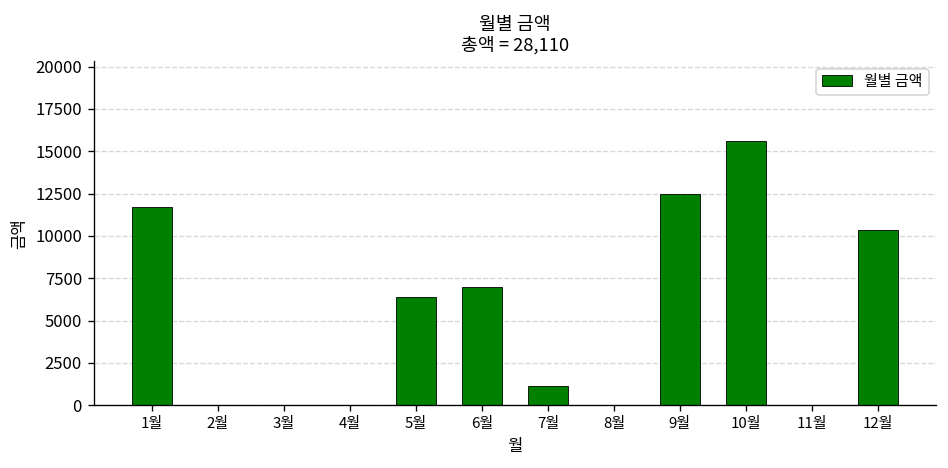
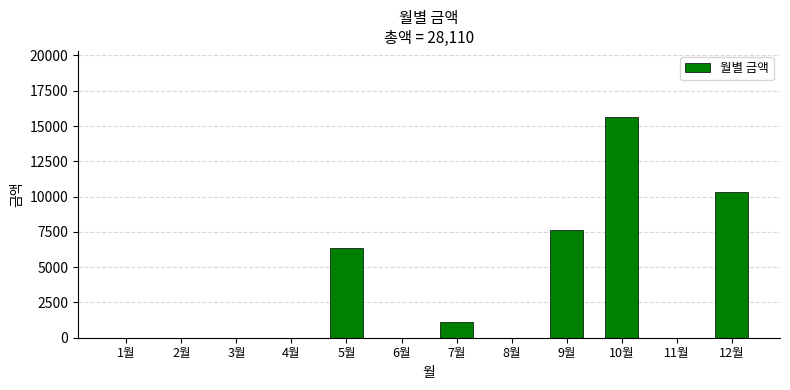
  {
-   "1월": 11700,
+   "1월": 0,
    "2월": 0,
    "3월": 0,
    "4월": 0,
    "5월": 6400,
-   "6월": 7000,
+   "6월": 0,
    "7월": 1100,
    "8월": 0,
-   "9월": 12500,
+   "9월": 7600,
    "10월": 15600,
    "11월": 0,
    "12월": 10300
  }
